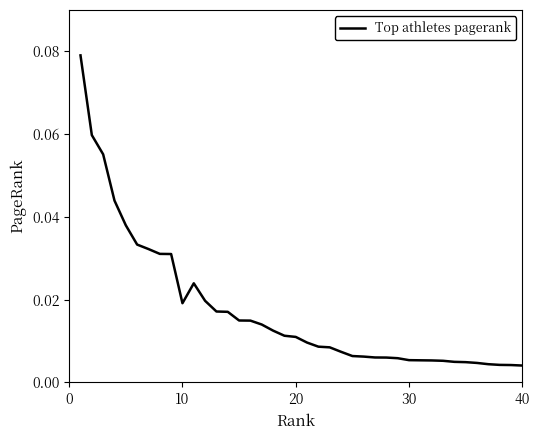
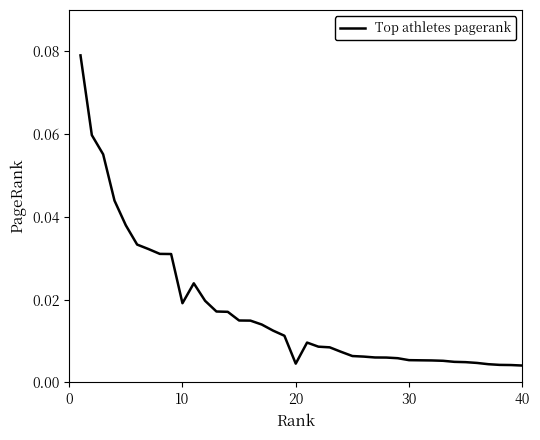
  {
    "10": 0.019,
-   "20": 0.011,
+   "20": 0.005,
    "30": 0.005,
    "40": 0.004
  }
